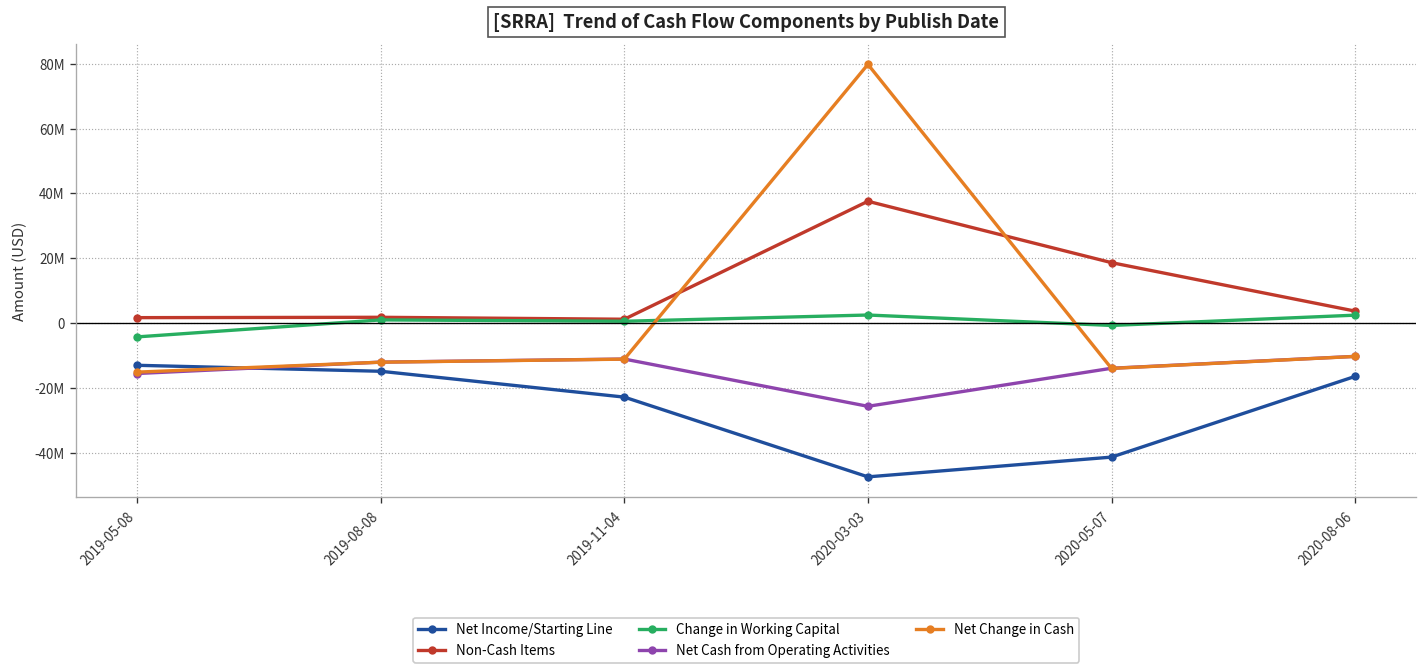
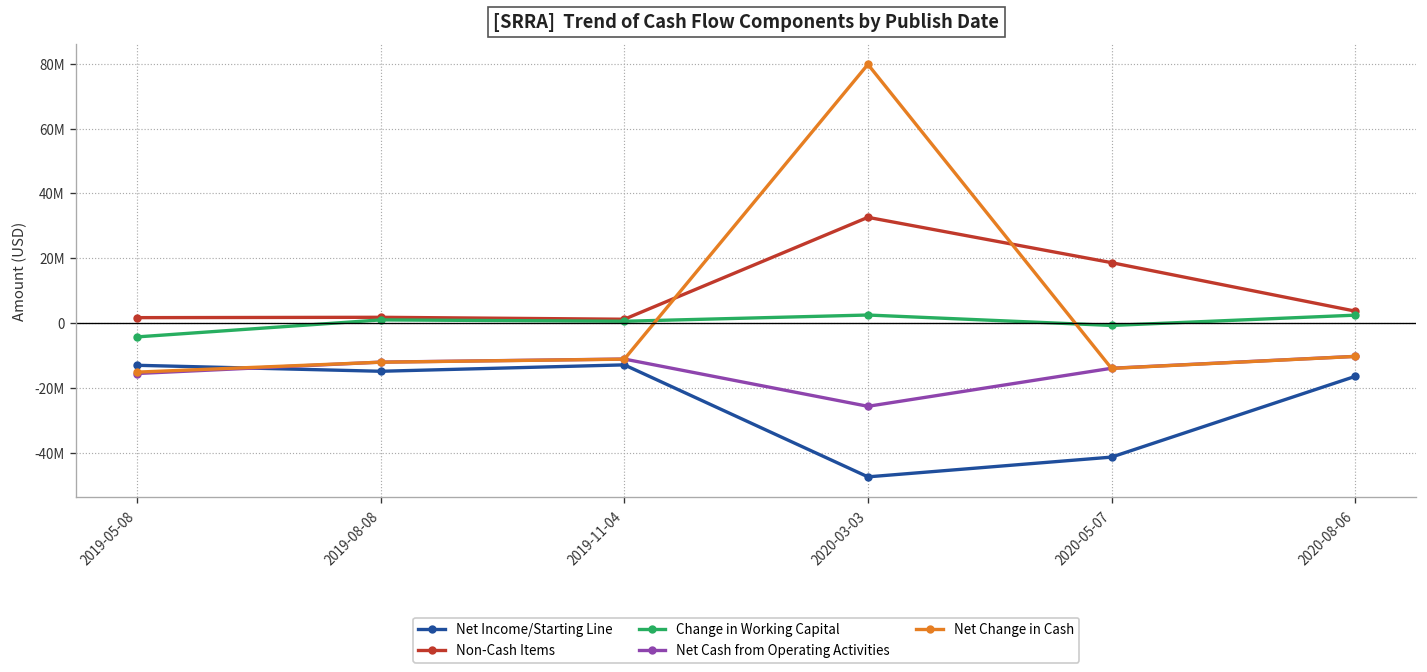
  {
    "Net Income/Starting Line": {
      "2019-05-08": -13000000,
      "2019-08-08": -15000000,
-     "2019-11-04": -23000000,
+     "2019-11-04": -13000000,
      "2020-03-03": -47000000,
      "2020-05-07": -41000000,
      "2020-08-06": -16000000
    },
    "Non-Cash Items": {
      "2019-05-08": 2000000,
-     "2020-03-03": 38000000,
+     "2020-03-03": 33000000,
      "2020-05-07": 19000000,
      "2020-08-06": 4000000
    },
    "Change in Working Capital": {
      "2019-05-08": -4000000,
      "2020-03-03": 2000000,
      "2020-05-07": -1000000,
      "2020-08-06": 2000000
    },
    "Net Cash from Operating Activities": {
      "2020-03-03": -26000000
    },
    "Net Change in Cash": {
      "2020-03-03": 80000000
    }
  }
